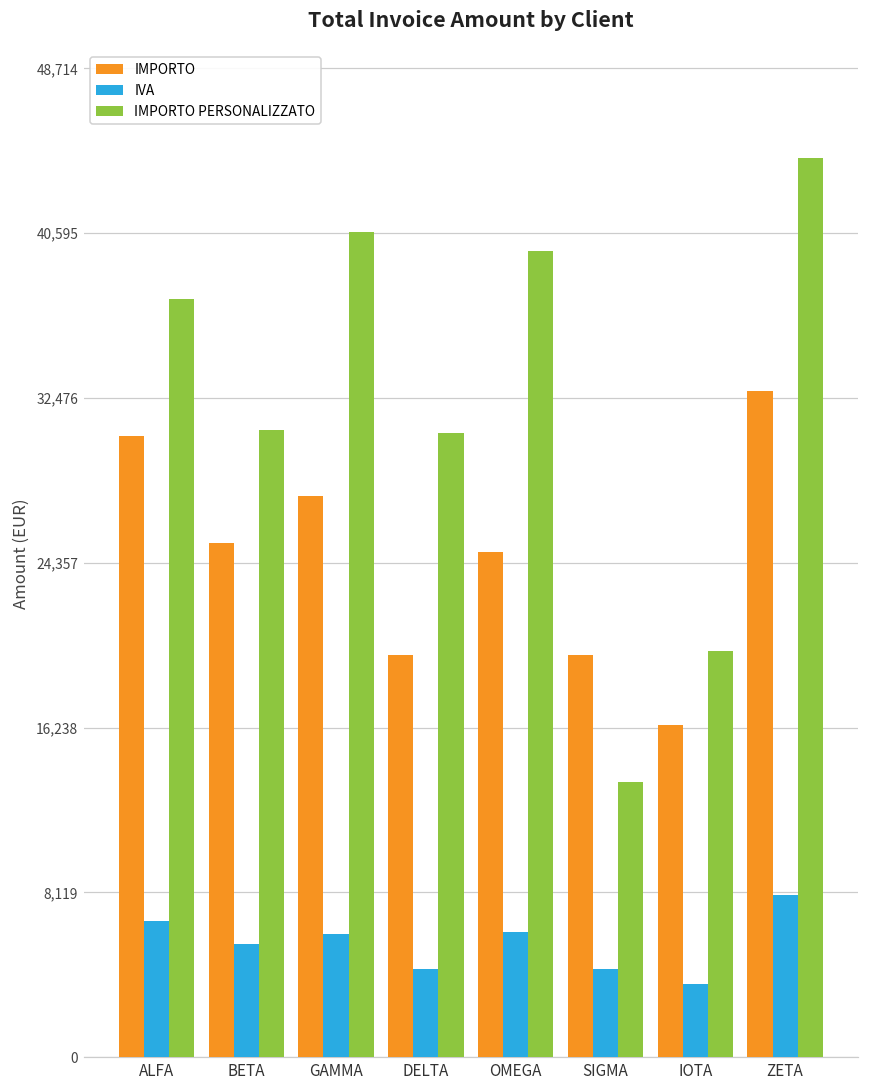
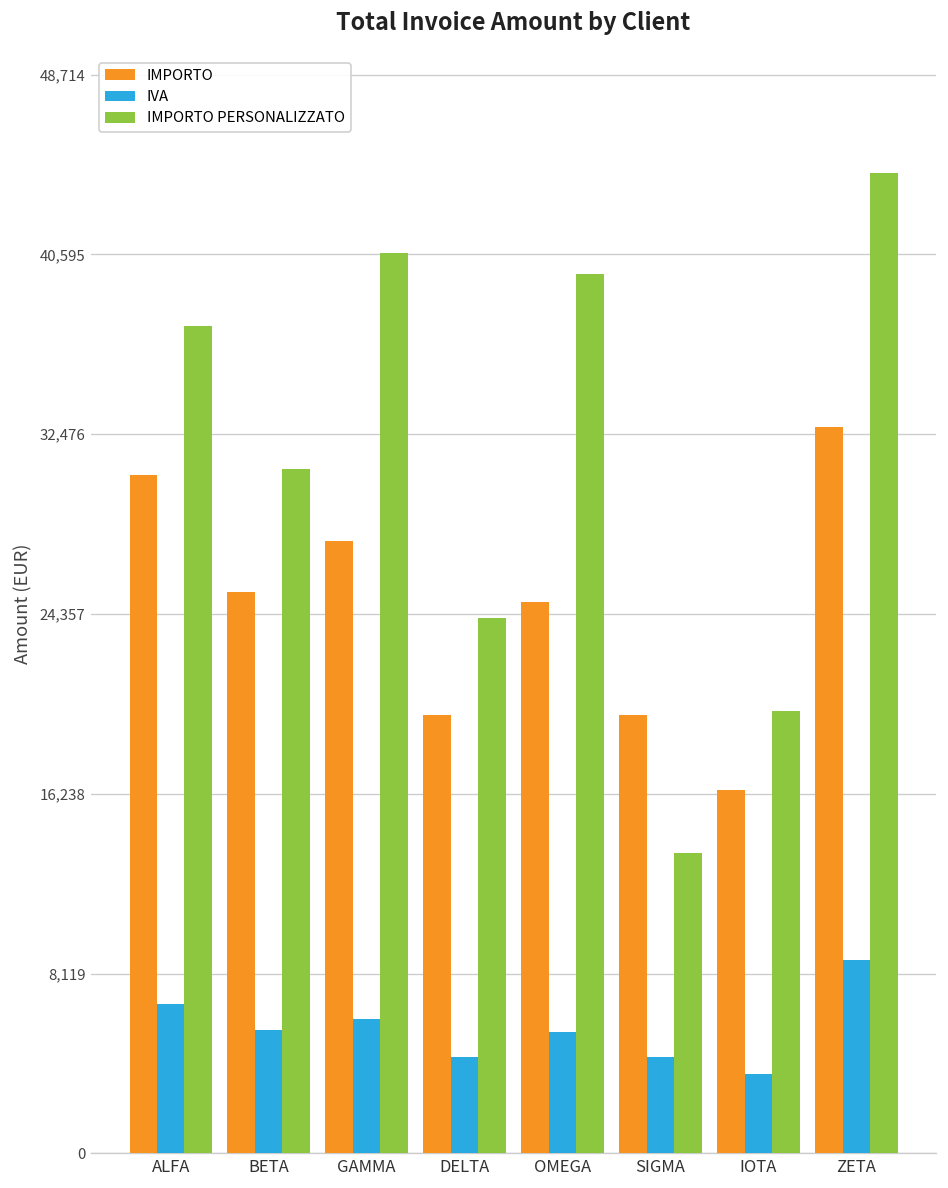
  {
    "IMPORTO": {
      "ALFA": "30,600",
      "BETA": "25,300",
      "GAMMA": "27,700",
      "DELTA": "19,800",
      "OMEGA": "24,900",
      "SIGMA": "19,800",
      "IOTA": "16,400",
      "ZETA": "32,800"
    },
    "IVA": {
      "ALFA": "6,700",
      "BETA": "5,600",
      "GAMMA": "6,100",
      "DELTA": "4,400",
-     "OMEGA": "6,100",
+     "OMEGA": "5,500",
      "SIGMA": "4,400",
      "IOTA": "3,600",
-     "ZETA": "8,000"
+     "ZETA": "8,700"
    },
    "IMPORTO PERSONALIZZATO": {
      "ALFA": "37,400",
      "BETA": "30,900",
      "GAMMA": "40,700",
-     "DELTA": "30,800",
+     "DELTA": "24,200",
      "OMEGA": "39,700",
      "SIGMA": "13,500",
      "IOTA": "20,000",
      "ZETA": "44,300"
    }
  }
